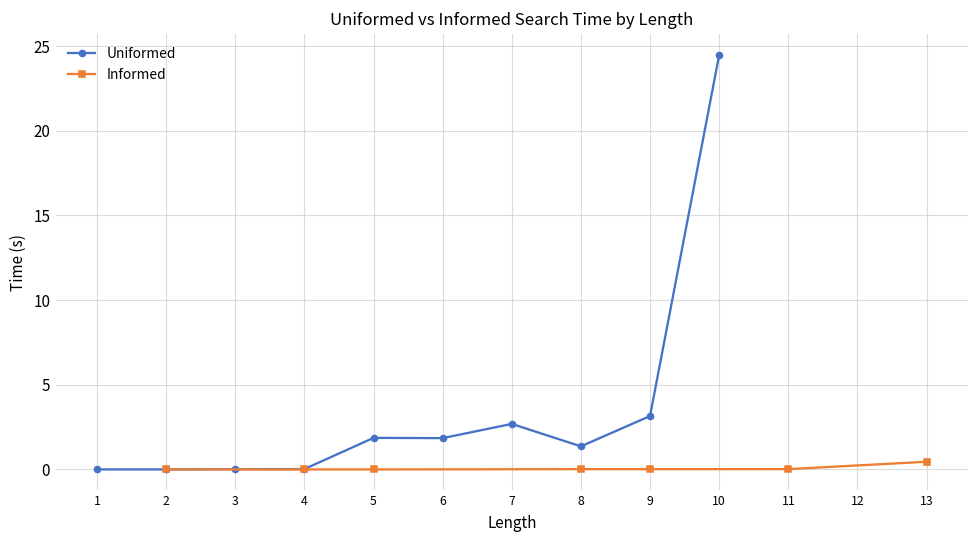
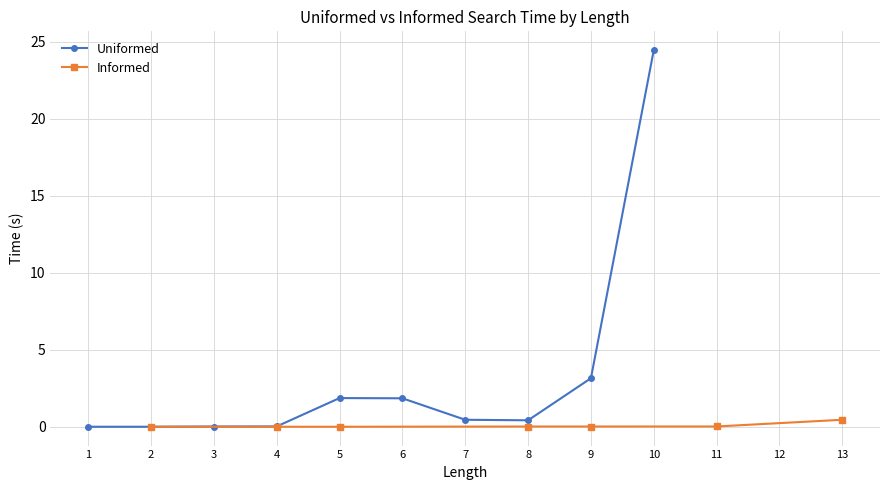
  {
    "Uniformed": {
      "1": 0.0,
      "3": 0.0,
      "5": 1.9,
      "6": 1.8,
-     "7": 2.7,
-     "8": 1.4,
+     "7": 0.5,
+     "8": 0.4,
      "9": 3.2,
      "10": 24.5
    },
    "Informed": {
      "5": 0.0,
      "8": 0.0,
      "9": 0.0,
      "11": 0.0,
      "13": 0.5
    }
  }
